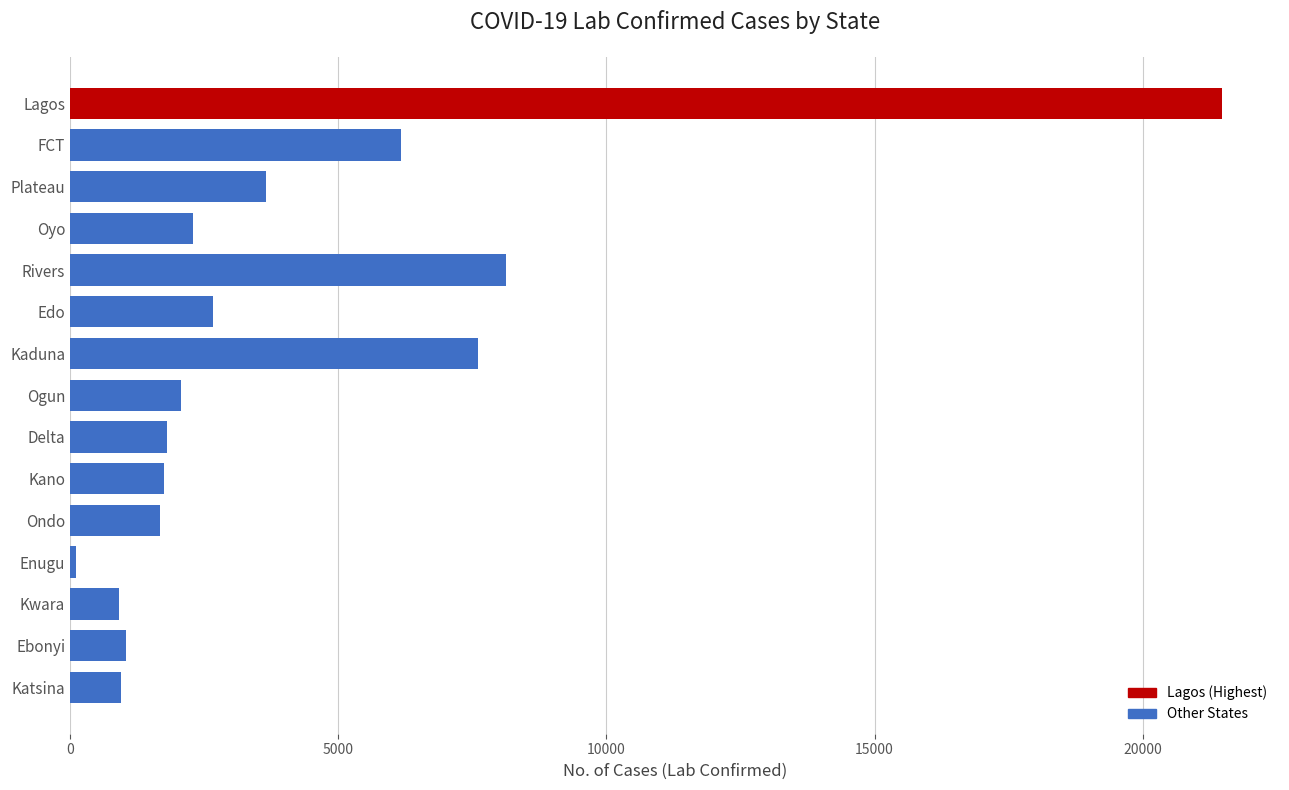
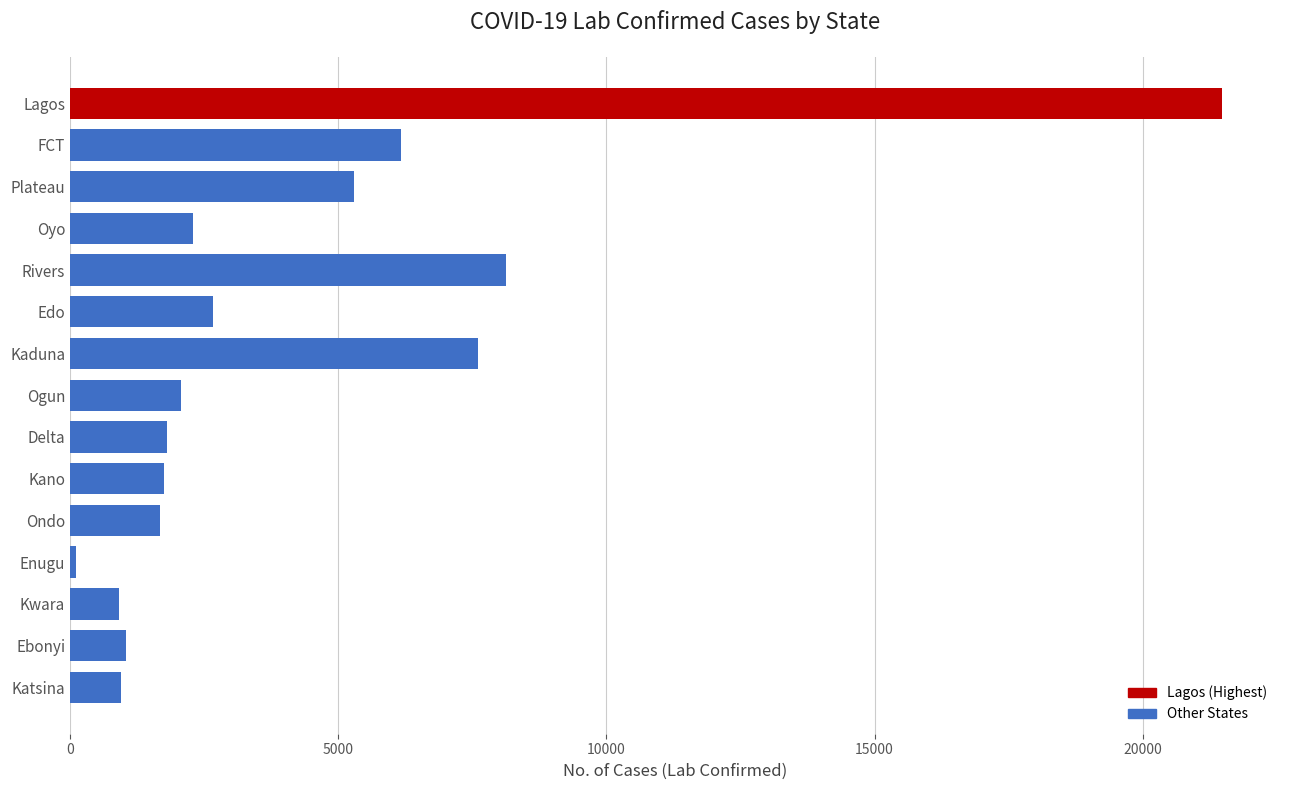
  {
    "Lagos": 21500,
    "FCT": 6200,
-   "Plateau": 3700,
+   "Plateau": 5300,
    "Oyo": 2300,
    "Rivers": 8100,
    "Edo": 2700,
    "Kaduna": 7600,
    "Ogun": 2100,
    "Delta": 1800,
    "Kano": 1800,
    "Ondo": 1700,
    "Enugu": 100,
    "Kwara": 900,
    "Ebonyi": 1000,
    "Katsina": 1000
  }
